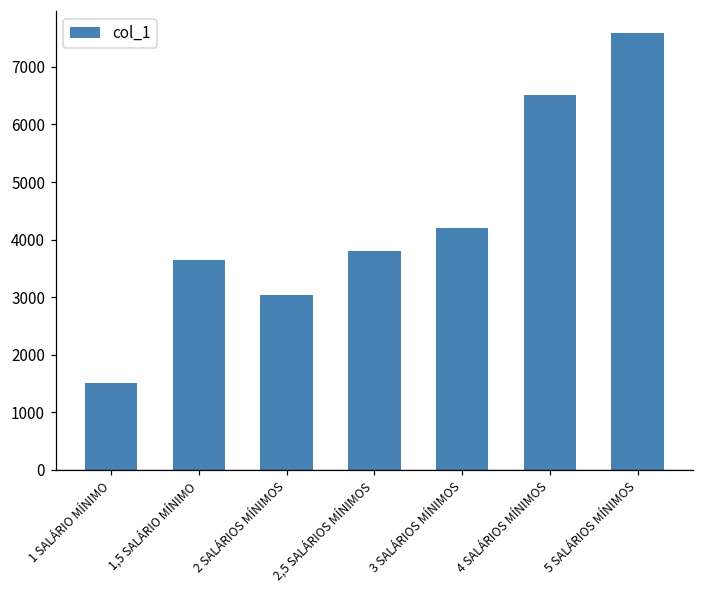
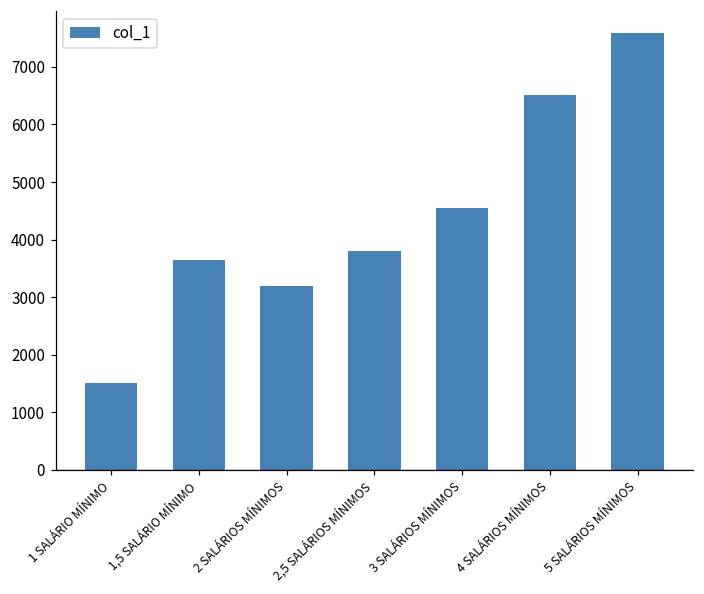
  {
    "1 SALÁRIO MÍNIMO": 1500,
    "1,5 SALÁRIO MÍNIMO": 3600,
-   "2 SALÁRIOS MÍNIMOS": 3000,
+   "2 SALÁRIOS MÍNIMOS": 3200,
    "2,5 SALÁRIOS MÍNIMOS": 3800,
-   "3 SALÁRIOS MÍNIMOS": 4200,
+   "3 SALÁRIOS MÍNIMOS": 4600,
    "4 SALÁRIOS MÍNIMOS": 6500,
    "5 SALÁRIOS MÍNIMOS": 7600
  }
